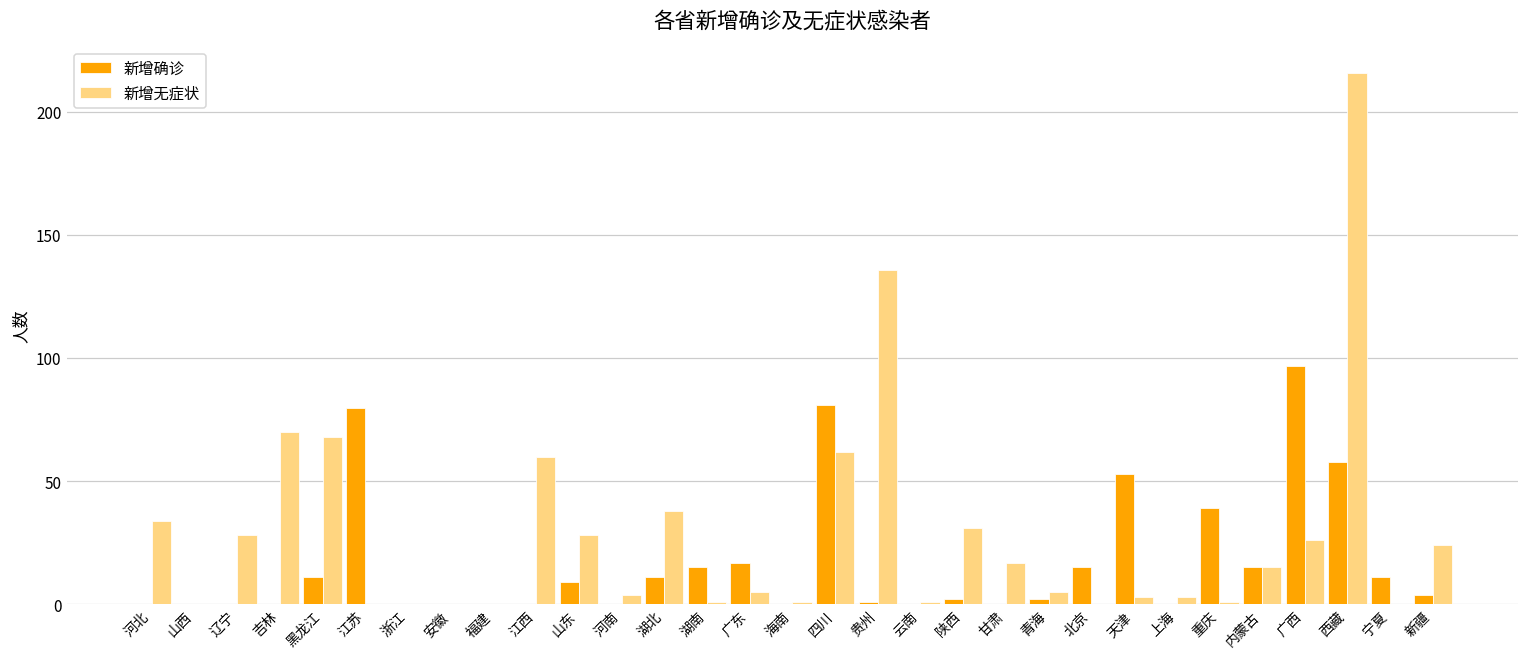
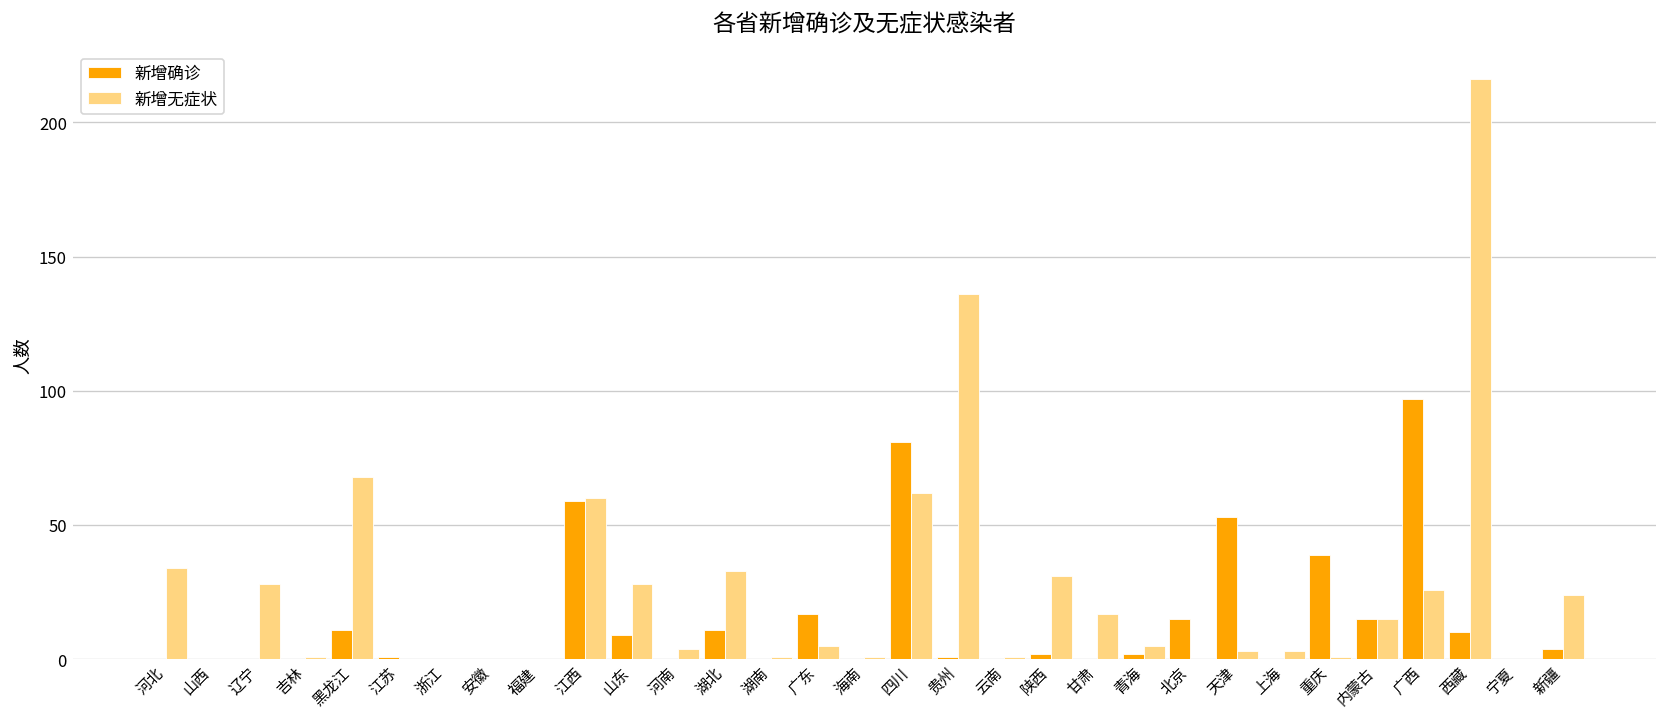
  {
    "新增确诊": {
      "河北": 0,
      "山西": 0,
      "辽宁": 0,
      "吉林": 0,
      "黑龙江": 11,
-     "江苏": 80,
+     "江苏": 1,
      "浙江": 0,
      "安徽": 0,
      "福建": 0,
-     "江西": 0,
+     "江西": 59,
      "山东": 9,
      "河南": 0,
      "湖北": 11,
-     "湖南": 15,
+     "湖南": 0,
      "广东": 17,
      "海南": 0,
      "四川": 81,
      "云南": 0,
      "陕西": 2,
      "甘肃": 0,
      "青海": 2,
      "北京": 15,
      "天津": 53,
      "上海": 0,
      "重庆": 39,
      "内蒙古": 15,
      "广西": 97,
-     "西藏": 58,
-     "宁夏": 11,
+     "西藏": 10,
+     "宁夏": 0,
      "新疆": 4
    },
    "新增无症状": {
      "河北": 34,
      "山西": 0,
      "辽宁": 28,
-     "吉林": 70,
+     "吉林": 1,
      "黑龙江": 68,
      "江苏": 0,
      "浙江": 0,
      "安徽": 0,
      "福建": 0,
      "江西": 60,
      "山东": 28,
      "河南": 4,
-     "湖北": 38,
+     "湖北": 33,
      "广东": 5,
      "四川": 62,
      "贵州": 136,
      "陕西": 31,
      "甘肃": 17,
      "青海": 5,
      "北京": 0,
      "天津": 3,
      "上海": 3,
      "内蒙古": 15,
      "广西": 26,
      "西藏": 216,
      "宁夏": 0,
      "新疆": 24
    }
  }
